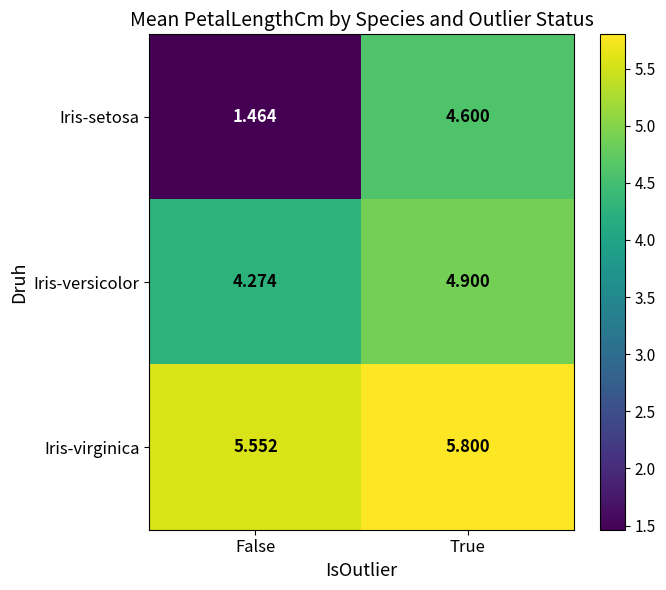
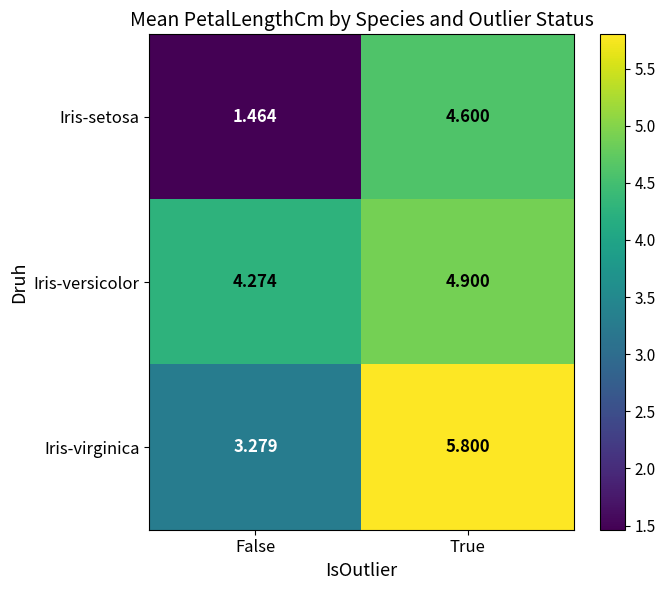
  {
    "Iris-setosa": {
      "False": 1.464,
      "True": 4.600
    },
    "Iris-versicolor": {
      "False": 4.274,
      "True": 4.900
    },
    "Iris-virginica": {
-     "False": 5.552,
+     "False": 3.279,
      "True": 5.800
    }
  }
